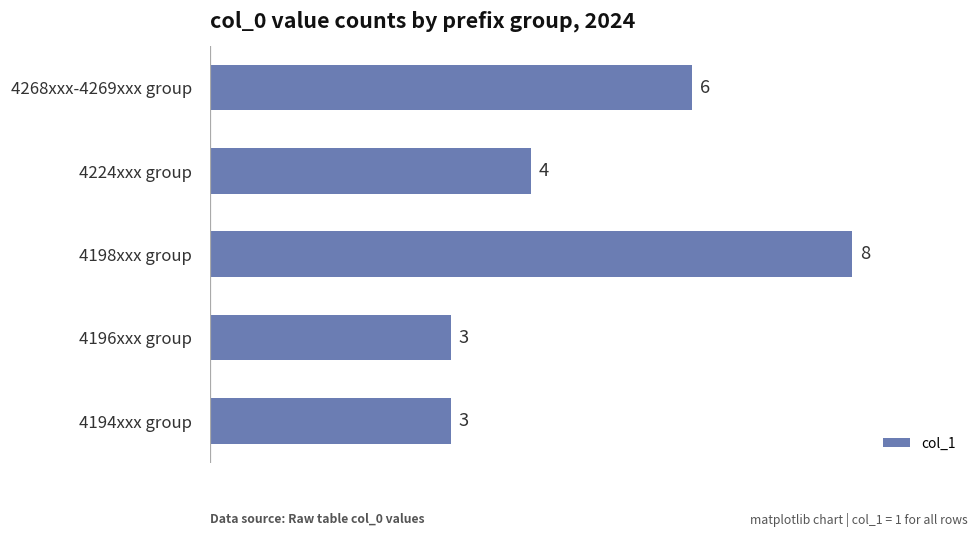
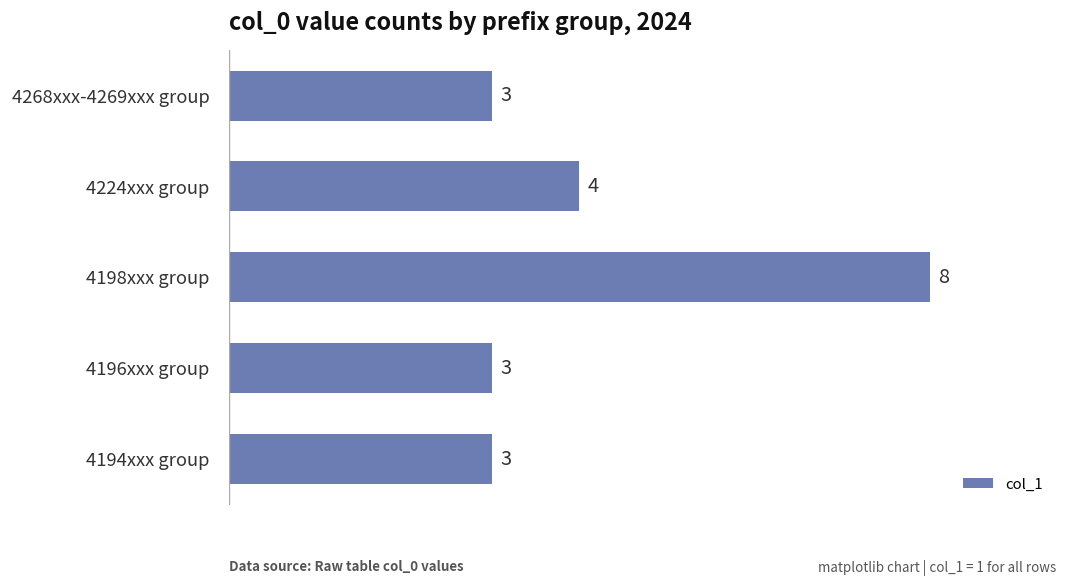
  {
-   "4268xxx-4269xxx group": 6,
+   "4268xxx-4269xxx group": 3,
    "4224xxx group": 4,
    "4198xxx group": 8,
    "4196xxx group": 3,
    "4194xxx group": 3
  }
